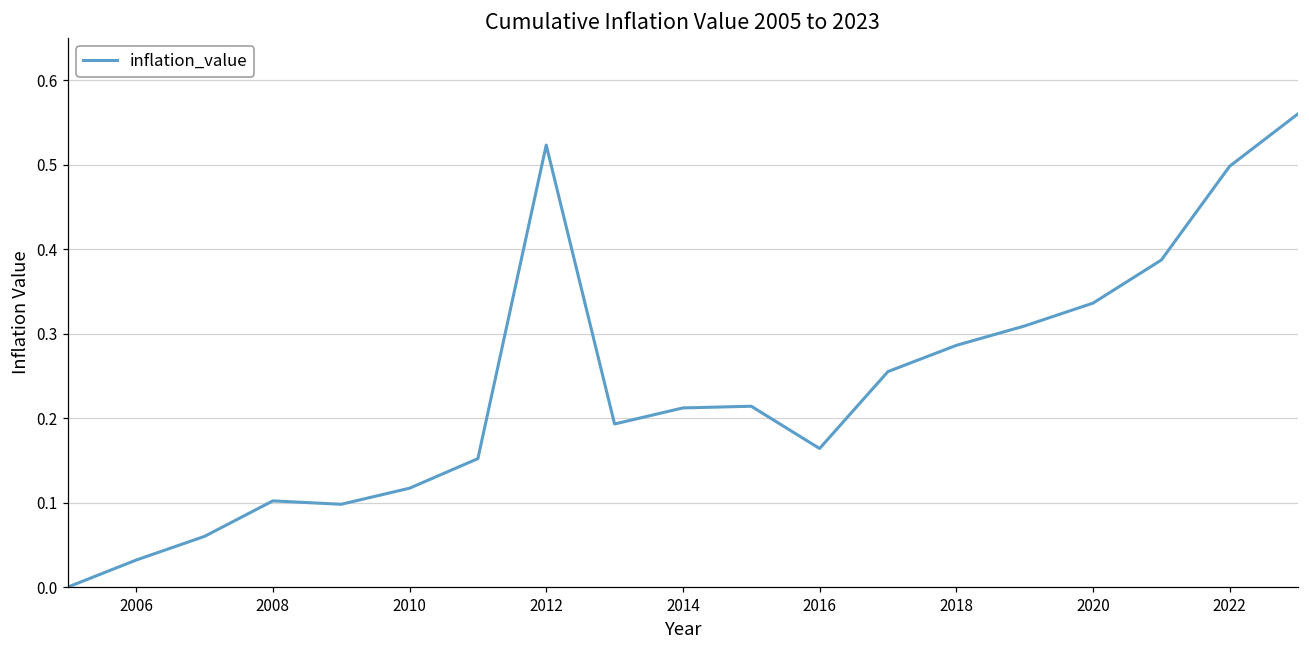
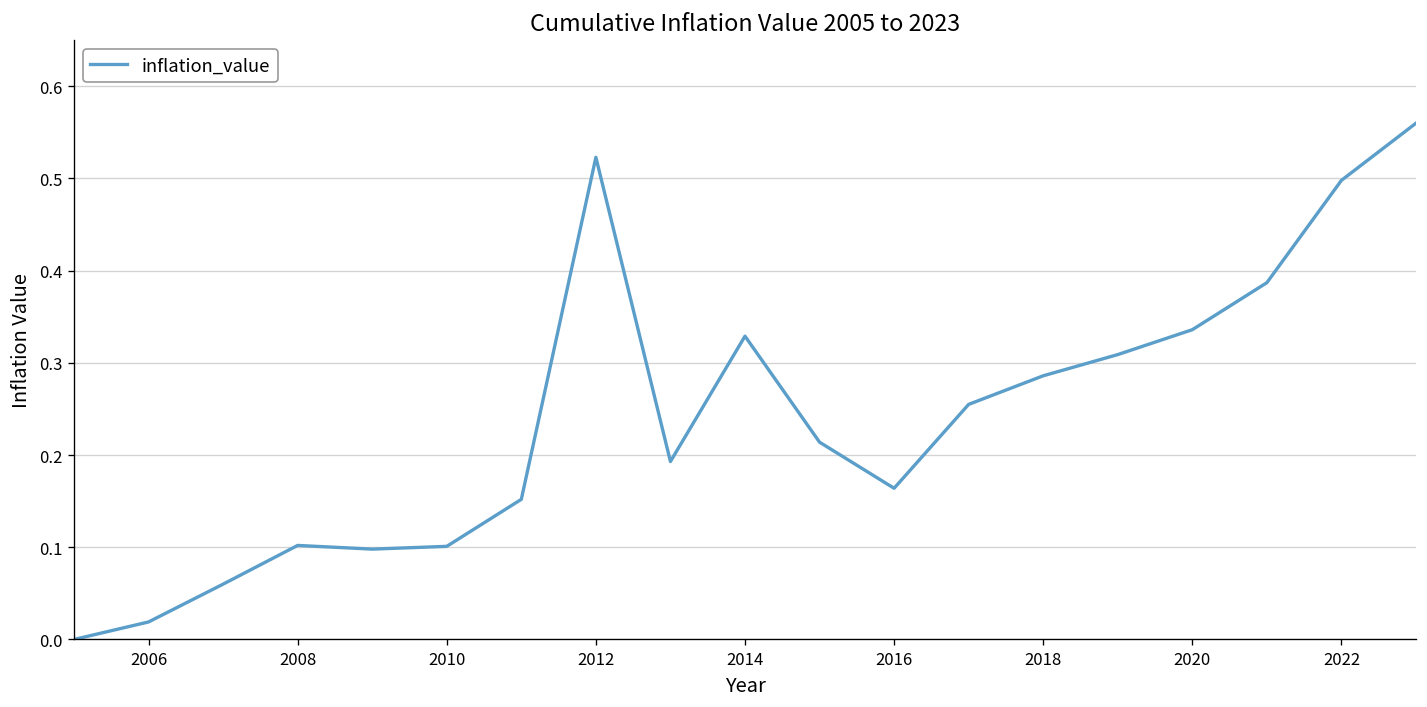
  {
-   "2006": 0.03,
+   "2006": 0.02,
    "2008": 0.10,
-   "2010": 0.12,
+   "2010": 0.10,
    "2012": 0.52,
-   "2014": 0.21,
+   "2014": 0.33,
    "2016": 0.16,
    "2018": 0.29,
    "2020": 0.34,
    "2022": 0.50
  }
